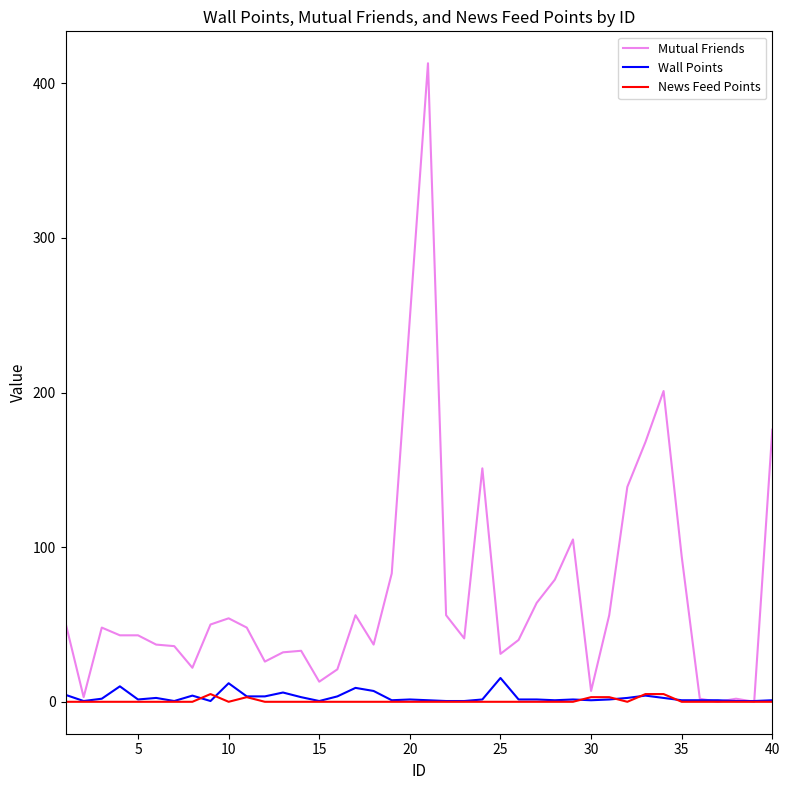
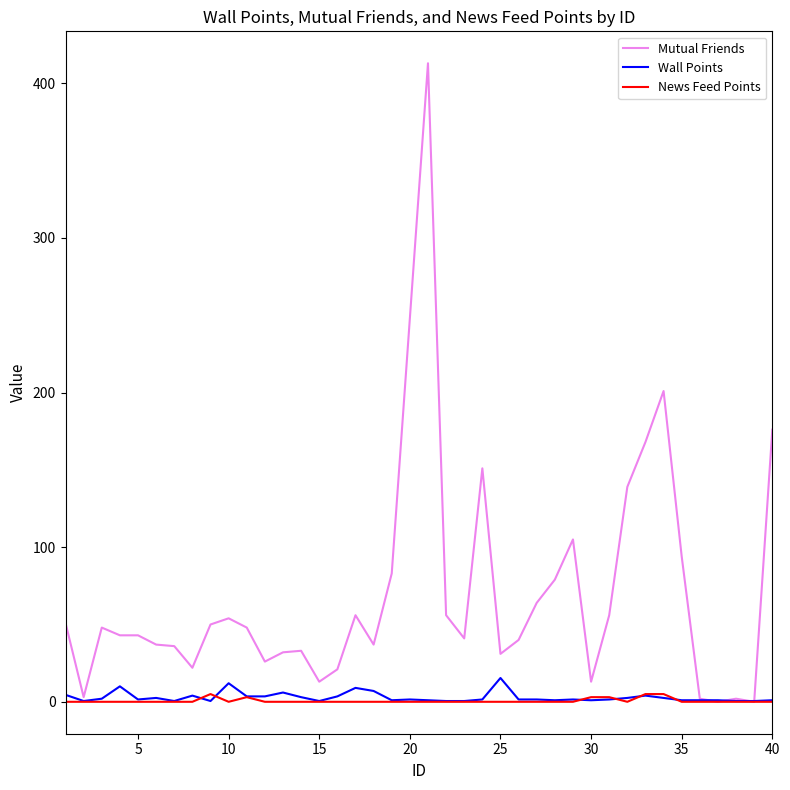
  {
    "Mutual Friends": {
      "5": 43,
      "10": 54,
      "15": 13,
      "20": 248,
      "25": 31,
-     "30": 7,
+     "30": 13,
      "35": 94,
      "40": 176
    },
    "Wall Points": {
      "10": 12,
      "25": 15,
      "30": 1
    },
    "News Feed Points": {
      "10": 0,
      "25": 0,
      "30": 3
    }
  }
